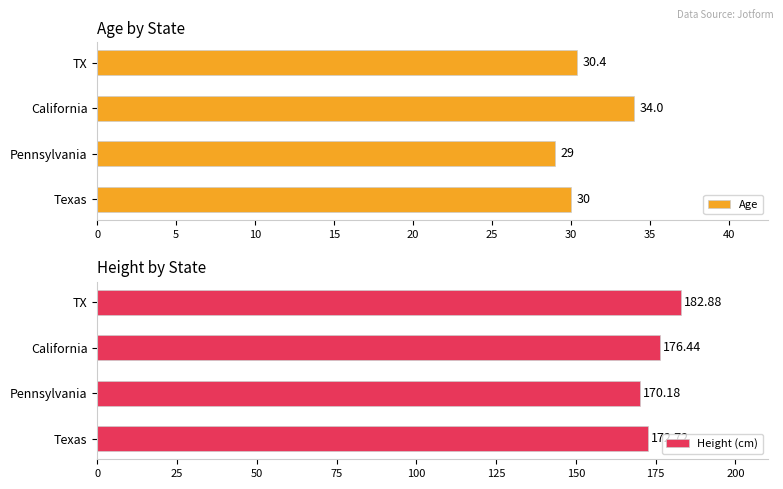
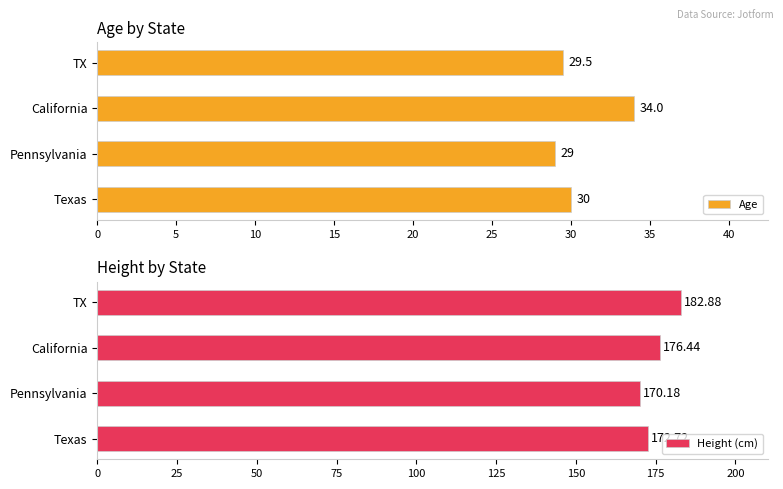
  {
    "Age by State": {
-     "TX": 30.4,
+     "TX": 29.5,
      "California": 34.0,
      "Pennsylvania": 29,
      "Texas": 30
    },
    "Height by State": {
      "TX": 182.88,
      "California": 176.44,
      "Pennsylvania": 170.18
    }
  }
